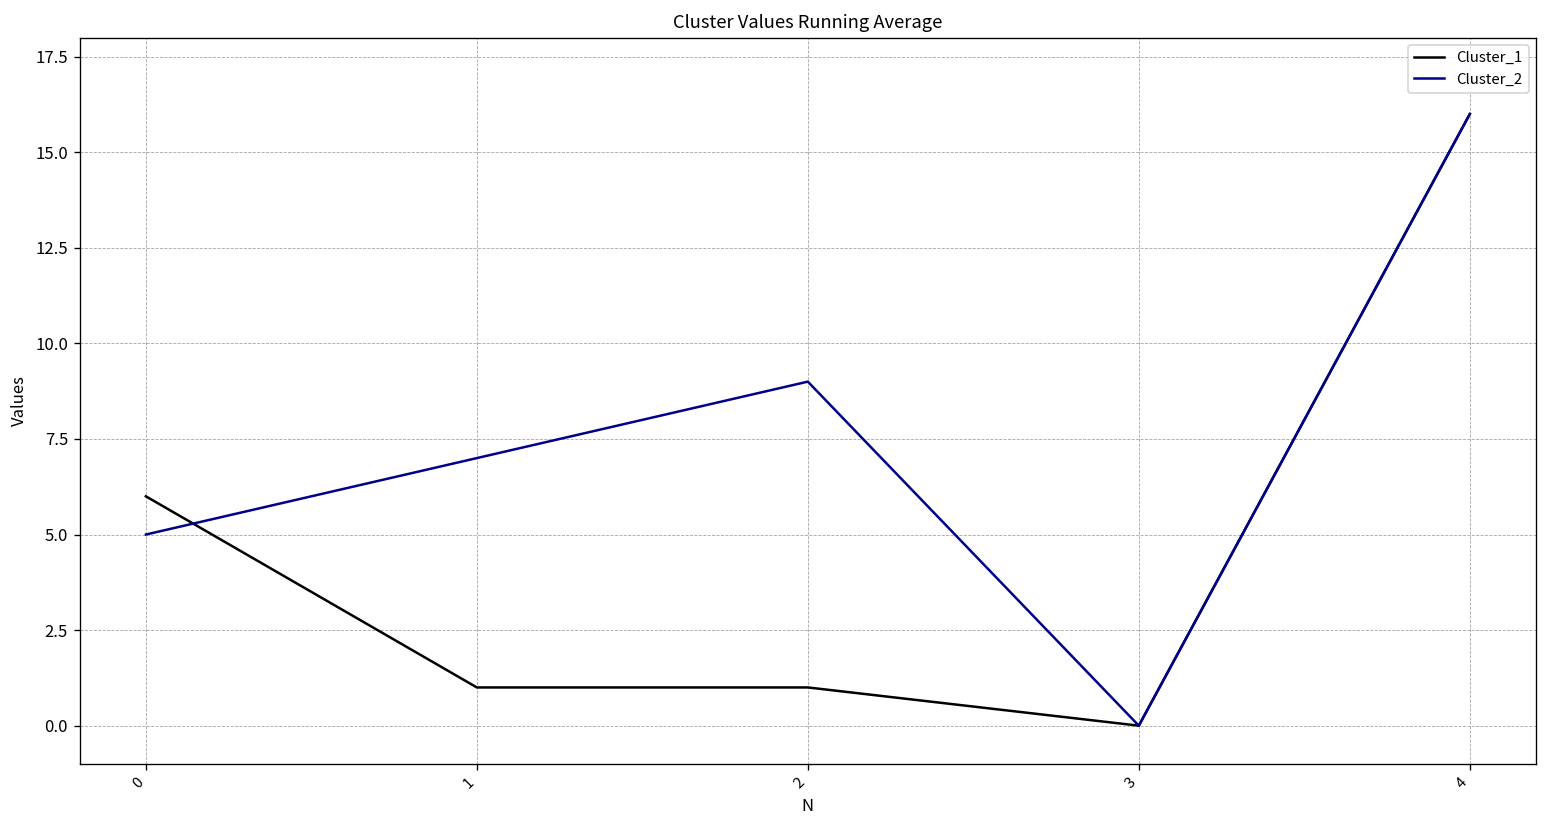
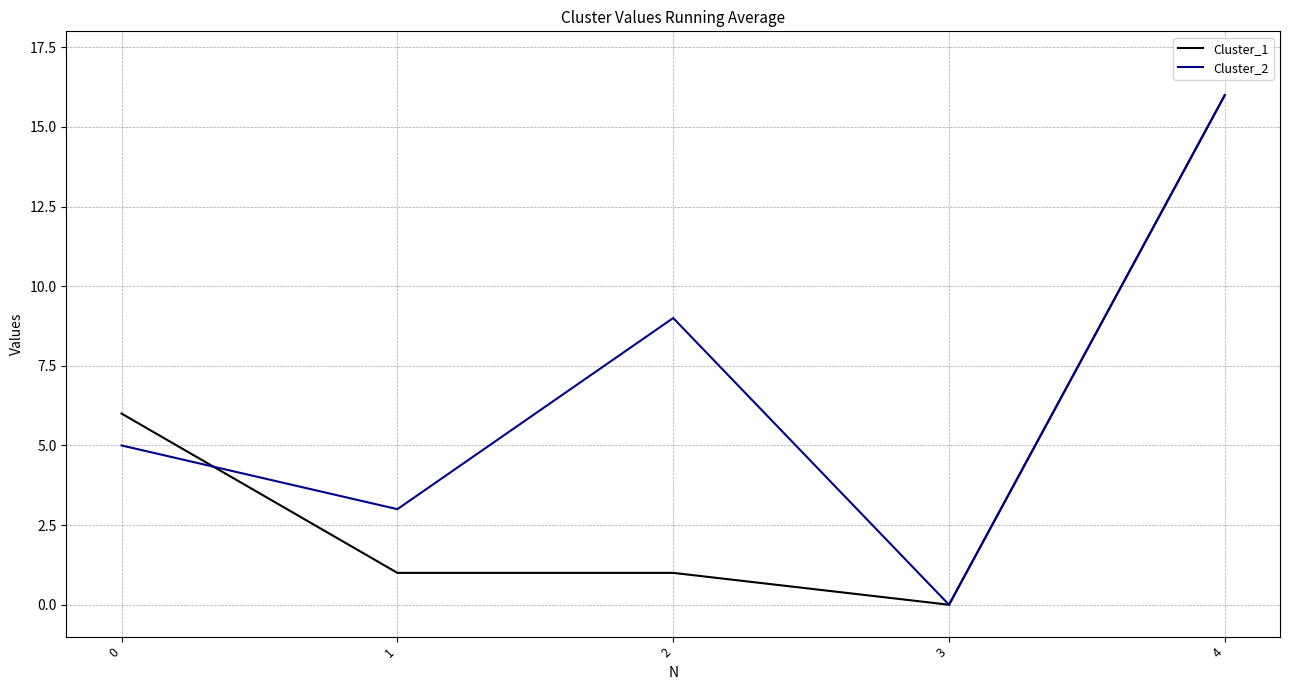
  {
    "Cluster_1": {
      "0": 6,
      "1": 1,
      "2": 1
    },
    "Cluster_2": {
      "0": 5,
-     "1": 7,
+     "1": 3,
      "2": 9
    }
  }
